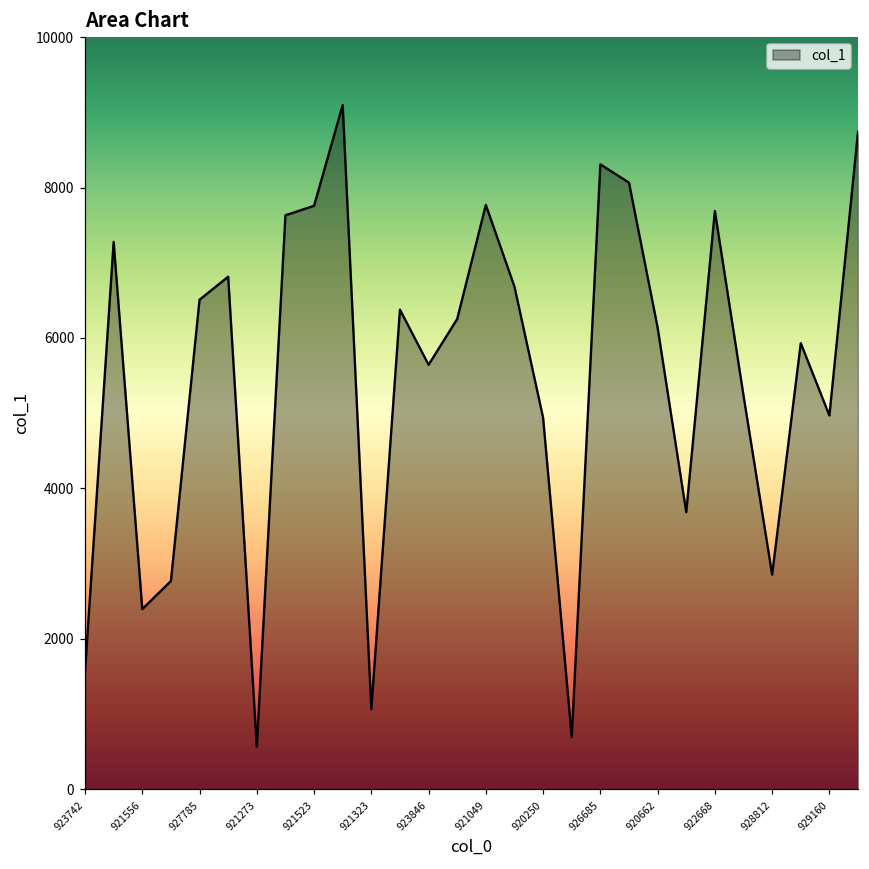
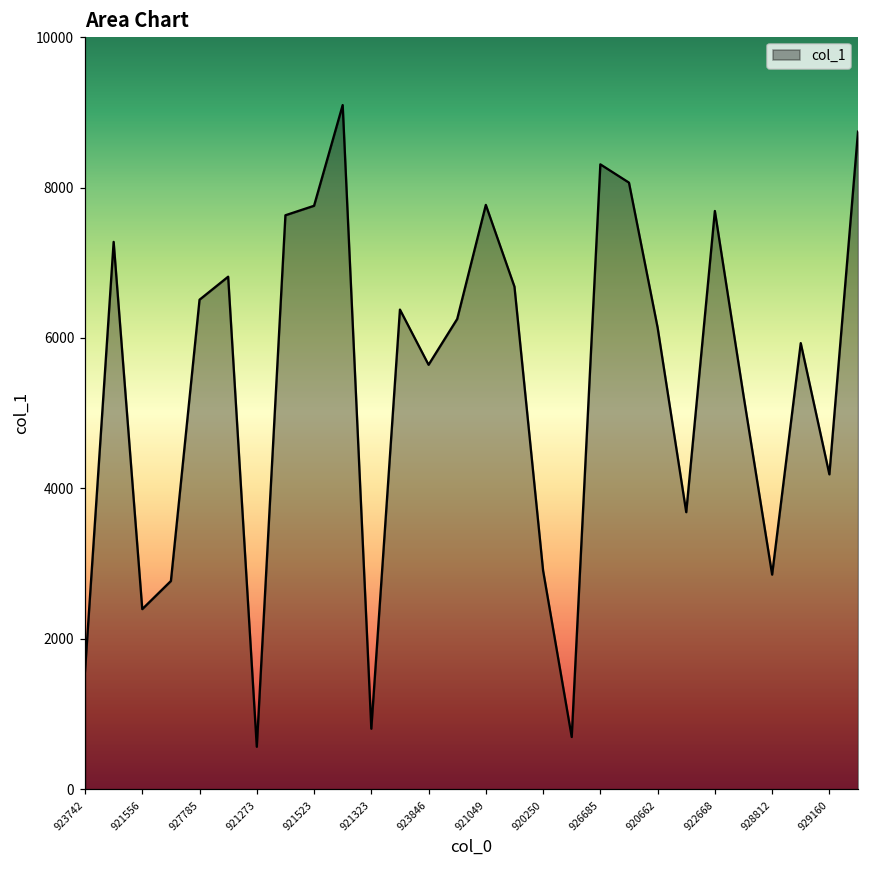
  {
    "923742": 1600,
    "921556": 2400,
    "927785": 6500,
    "921273": 600,
    "921523": 7800,
-   "921323": 1100,
+   "921323": 800,
    "923846": 5600,
    "921049": 7800,
-   "920250": 4900,
+   "920250": 2900,
    "926685": 8300,
    "920662": 6100,
    "922668": 7700,
    "928812": 2900,
-   "929160": 5000
+   "929160": 4200
  }
